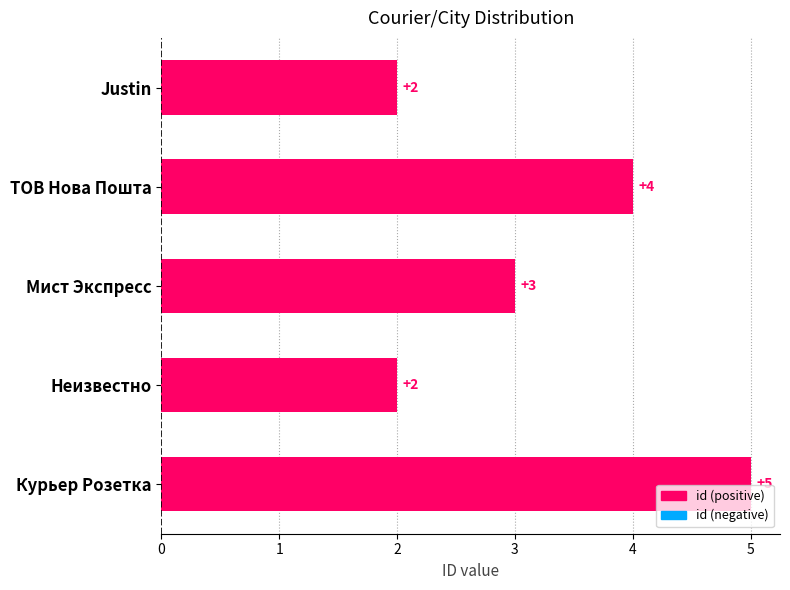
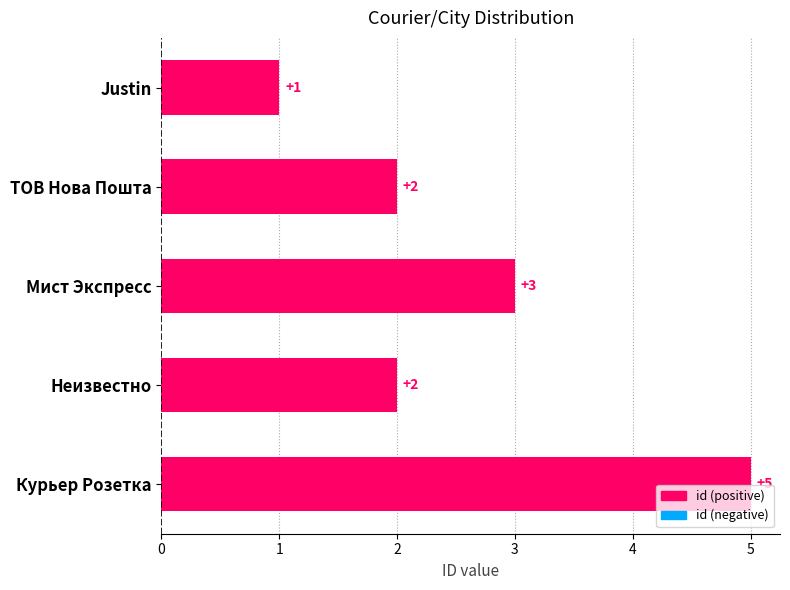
  {
-   "Justin": "+2",
-   "ТОВ Нова Пошта": "+4",
+   "Justin": "+1",
+   "ТОВ Нова Пошта": "+2",
    "Мист Экспресс": "+3",
    "Неизвестно": "+2"
  }
